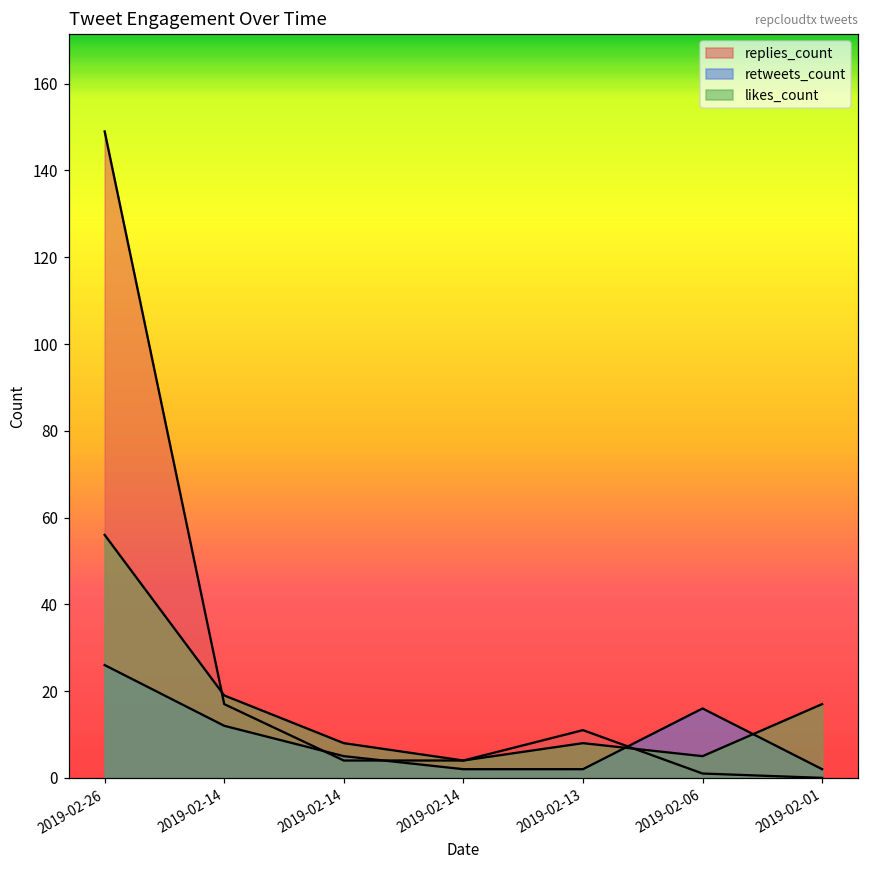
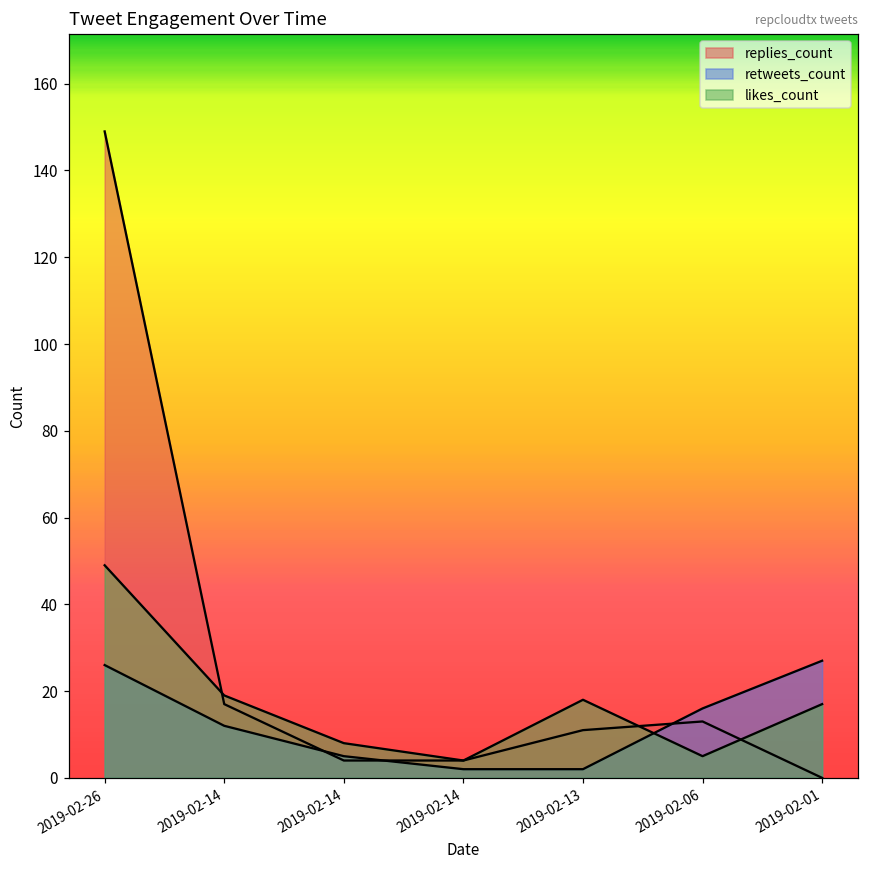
  {
    "replies_count": {
      "2019-02-26": 149,
      "2019-02-13": 11,
-     "2019-02-06": 1,
+     "2019-02-06": 13,
      "2019-02-01": 0
    },
    "retweets_count": {
      "2019-02-26": 26,
      "2019-02-13": 2,
      "2019-02-06": 16,
-     "2019-02-01": 2
+     "2019-02-01": 27
    },
    "likes_count": {
-     "2019-02-26": 56,
-     "2019-02-13": 8,
+     "2019-02-26": 49,
+     "2019-02-13": 18,
      "2019-02-06": 5,
      "2019-02-01": 17
    }
  }
